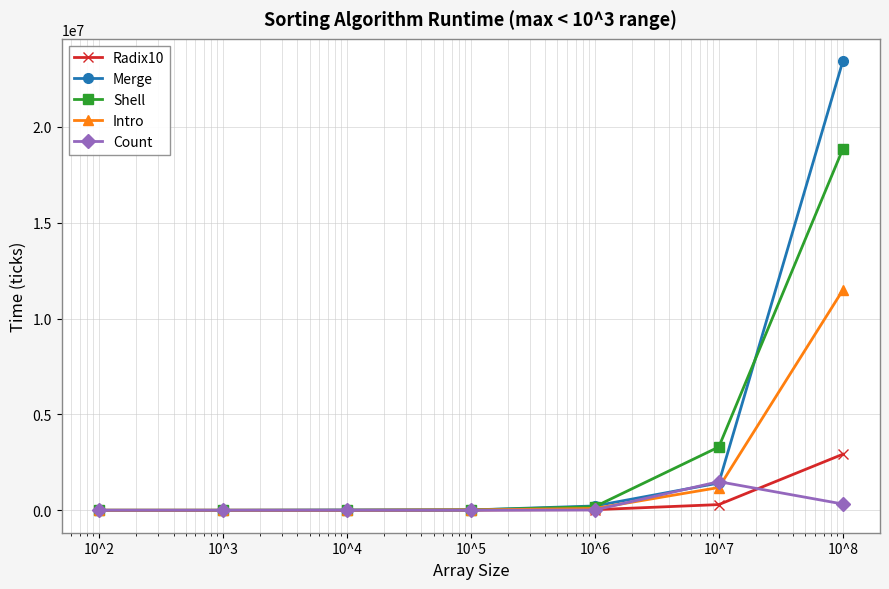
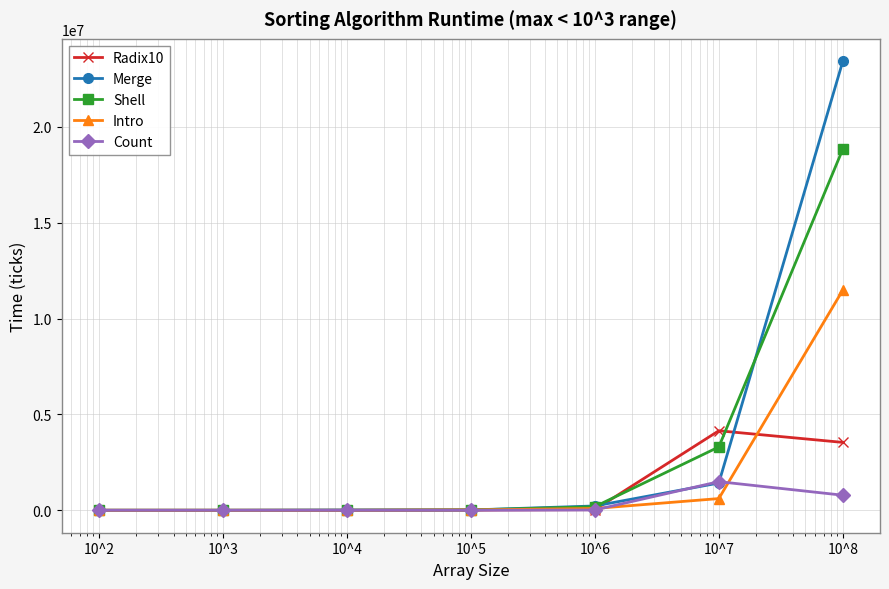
  {
    "Radix10": {
-     "10^7": 300000,
-     "10^8": 2900000
+     "10^7": 4100000,
+     "10^8": 3500000
    },
    "Merge": {
      "10^8": 23400000
    },
    "Shell": {
      "10^7": 3300000,
      "10^8": 18800000
    },
    "Intro": {
-     "10^7": 1200000,
+     "10^7": 600000,
      "10^8": 11500000
    },
    "Count": {
-     "10^8": 300000
+     "10^8": 800000
    }
  }
